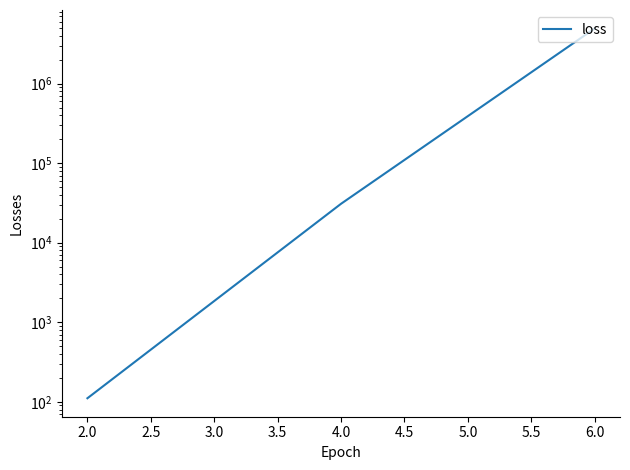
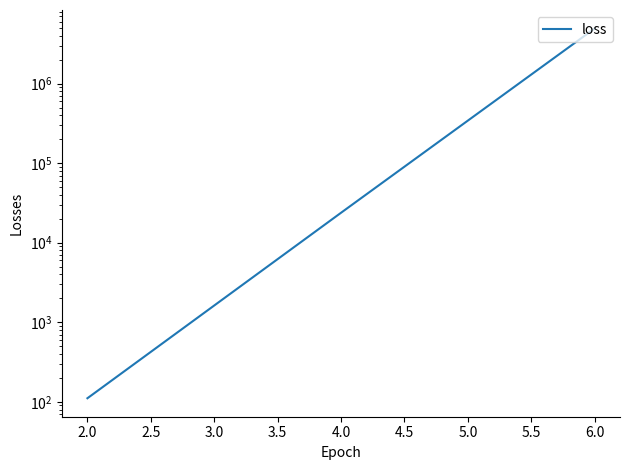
  {
    "2.0": 110,
-   "4.0": 31000
+   "4.0": 24000
  }
